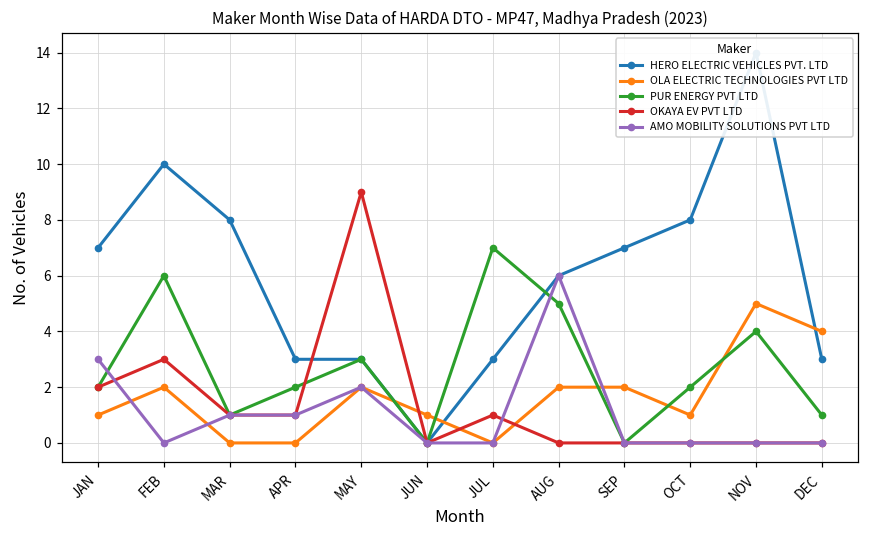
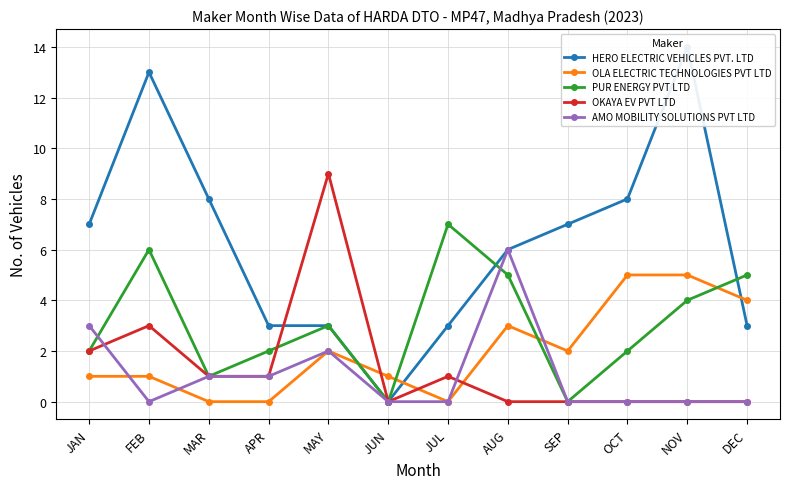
  {
    "HERO ELECTRIC VEHICLES PVT. LTD": {
      "JAN": 7,
-     "FEB": 10,
+     "FEB": 13,
      "MAR": 8,
      "APR": 3,
      "JUL": 3,
      "SEP": 7,
      "OCT": 8,
      "DEC": 3
    },
    "OLA ELECTRIC TECHNOLOGIES PVT LTD": {
      "JAN": 1,
-     "FEB": 2,
+     "FEB": 1,
      "MAR": 0,
      "APR": 0,
      "JUN": 1,
-     "AUG": 2,
+     "AUG": 3,
      "SEP": 2,
-     "OCT": 1,
+     "OCT": 5,
      "NOV": 5,
      "DEC": 4
    },
    "PUR ENERGY PVT LTD": {
      "FEB": 6,
      "APR": 2,
      "JUL": 7,
      "AUG": 5,
      "OCT": 2,
      "NOV": 4,
-     "DEC": 1
+     "DEC": 5
    },
    "OKAYA EV PVT LTD": {
      "FEB": 3,
      "MAY": 9,
      "JUL": 1,
      "AUG": 0
    },
    "AMO MOBILITY SOLUTIONS PVT LTD": {
      "JAN": 3,
      "FEB": 0
    }
  }
